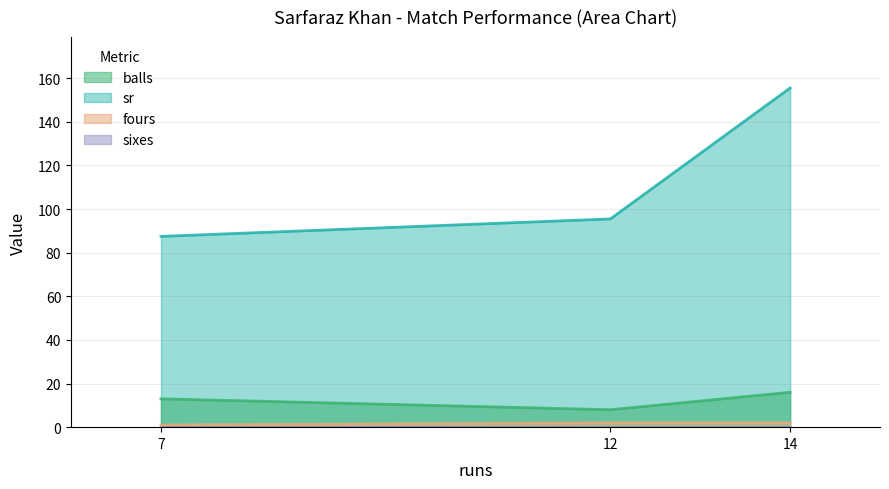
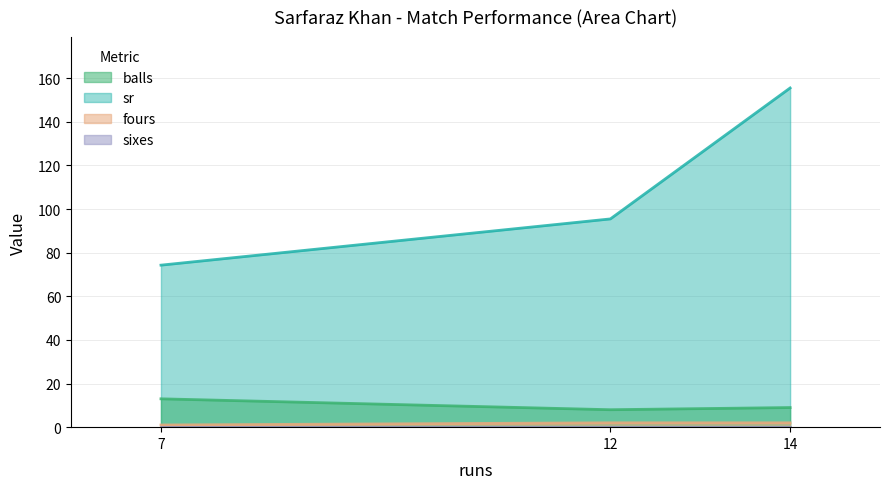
  {
    "sr": {
-     "7": 88,
+     "7": 74,
      "12": 96,
      "14": 156
    },
    "balls": {
      "7": 13,
      "12": 8,
-     "14": 16
+     "14": 9
    },
    "fours": {
      "12": 2,
      "14": 2
    },
    "sixes": {
      "12": 0,
      "14": 0
    }
  }
